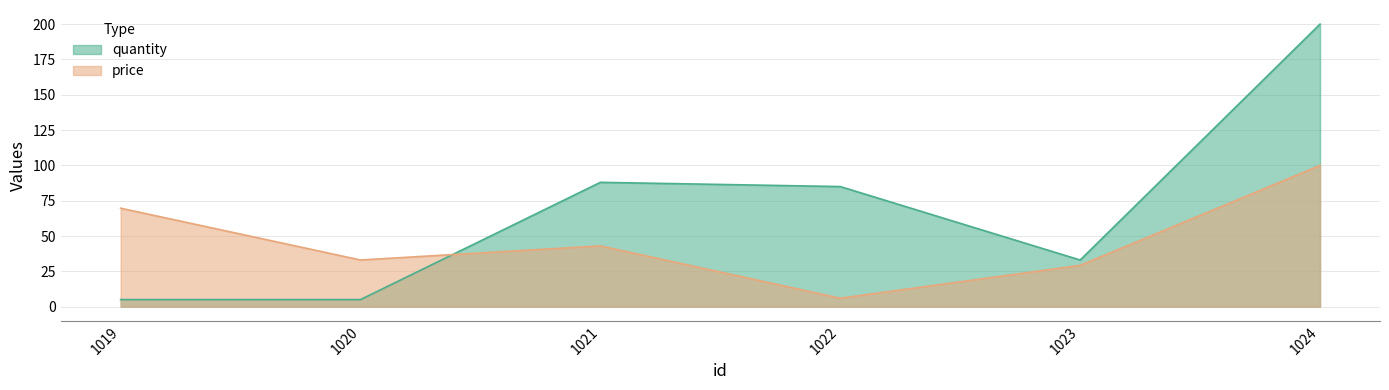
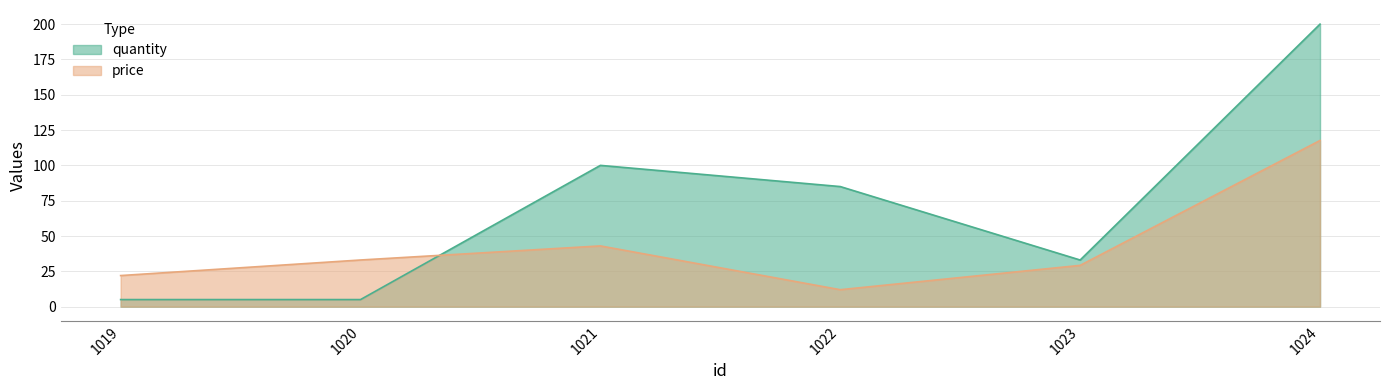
  {
    "quantity": {
      "1019": 5,
      "1020": 5,
-     "1021": 88,
+     "1021": 100,
      "1022": 85,
      "1023": 33,
      "1024": 200
    },
    "price": {
-     "1019": 70,
+     "1019": 22,
      "1020": 33,
      "1021": 43,
-     "1022": 6,
+     "1022": 12,
      "1023": 29,
-     "1024": 100
+     "1024": 118
    }
  }
